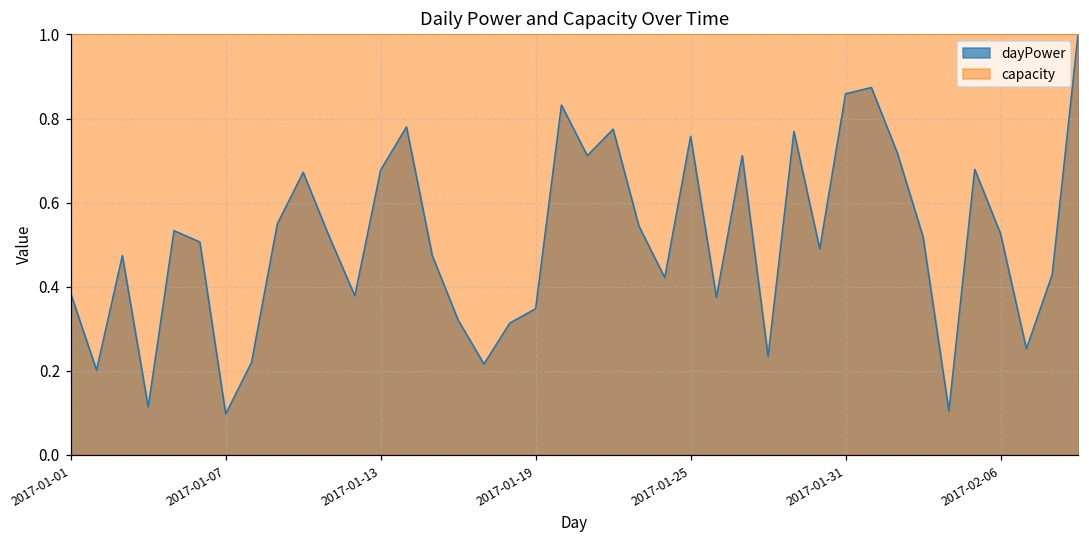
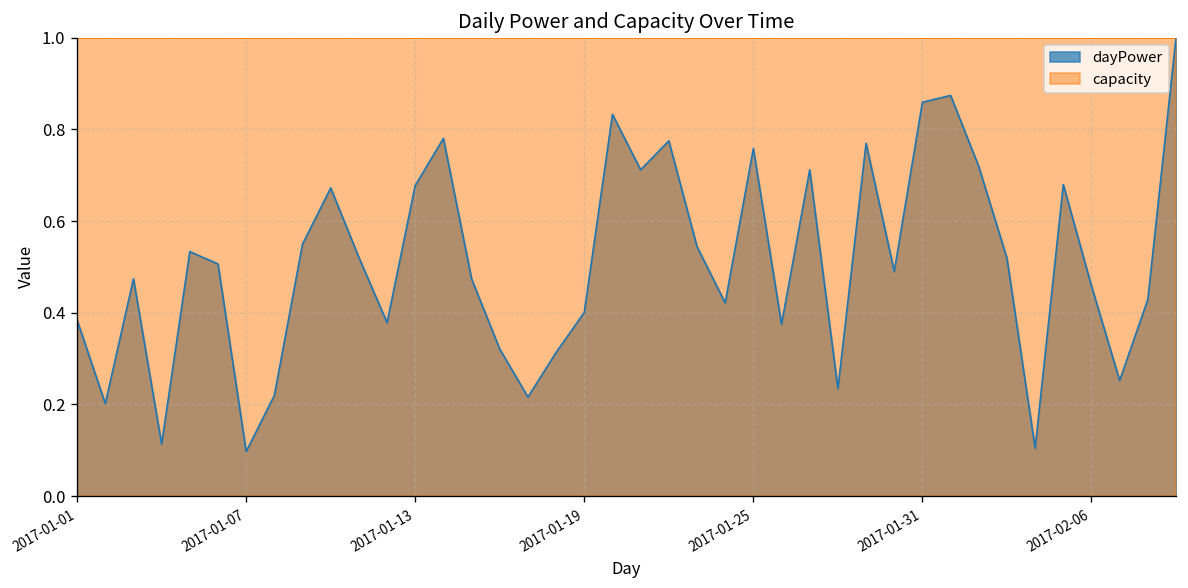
  {
    "dayPower": {
      "2017-01-01": 0.38,
      "2017-01-07": 0.10,
      "2017-01-13": 0.68,
-     "2017-01-19": 0.35,
+     "2017-01-19": 0.40,
      "2017-01-25": 0.76,
      "2017-01-31": 0.86,
-     "2017-02-06": 0.53
+     "2017-02-06": 0.46
    },
    "capacity": {
      "2017-01-01": 1.00,
      "2017-01-07": 1.00,
      "2017-01-13": 1.00,
      "2017-01-19": 1.00,
      "2017-01-25": 1.00,
      "2017-01-31": 1.00,
      "2017-02-06": 1.00
    }
  }
